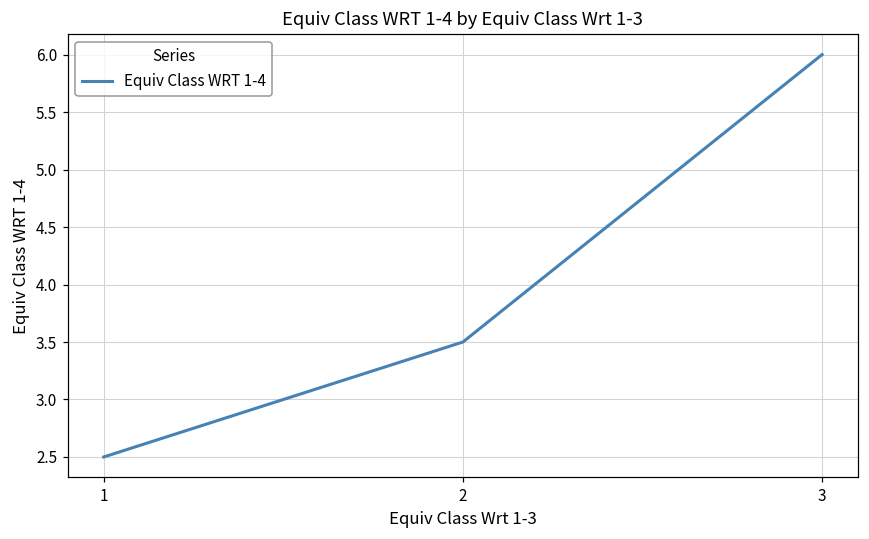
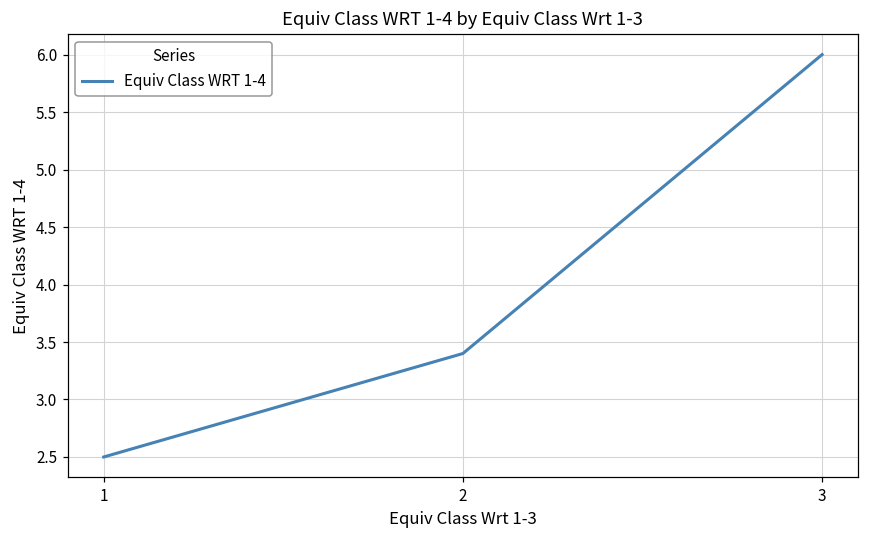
  {
    "1": 2.5,
-   "2": 3.5,
+   "2": 3.4,
    "3": 6.0
  }
